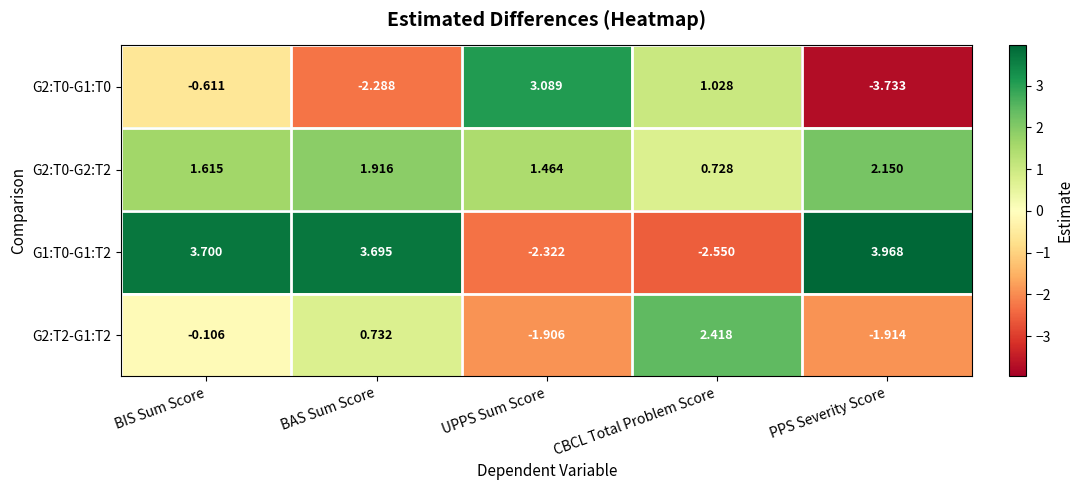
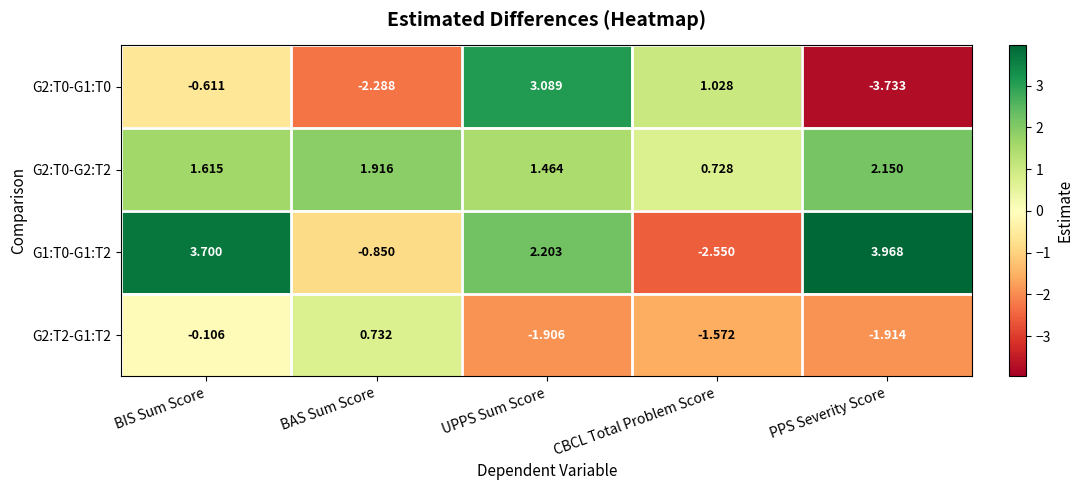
  {
    "G2:T0-G1:T0": {
      "BIS Sum Score": -0.611,
      "BAS Sum Score": -2.288,
      "UPPS Sum Score": 3.089,
      "CBCL Total Problem Score": 1.028,
      "PPS Severity Score": -3.733
    },
    "G2:T0-G2:T2": {
      "BIS Sum Score": 1.615,
      "BAS Sum Score": 1.916,
      "UPPS Sum Score": 1.464,
      "CBCL Total Problem Score": 0.728,
      "PPS Severity Score": 2.150
    },
    "G1:T0-G1:T2": {
      "BIS Sum Score": 3.700,
-     "BAS Sum Score": 3.695,
-     "UPPS Sum Score": -2.322,
+     "BAS Sum Score": -0.850,
+     "UPPS Sum Score": 2.203,
      "CBCL Total Problem Score": -2.550,
      "PPS Severity Score": 3.968
    },
    "G2:T2-G1:T2": {
      "BIS Sum Score": -0.106,
      "BAS Sum Score": 0.732,
      "UPPS Sum Score": -1.906,
-     "CBCL Total Problem Score": 2.418,
+     "CBCL Total Problem Score": -1.572,
      "PPS Severity Score": -1.914
    }
  }
